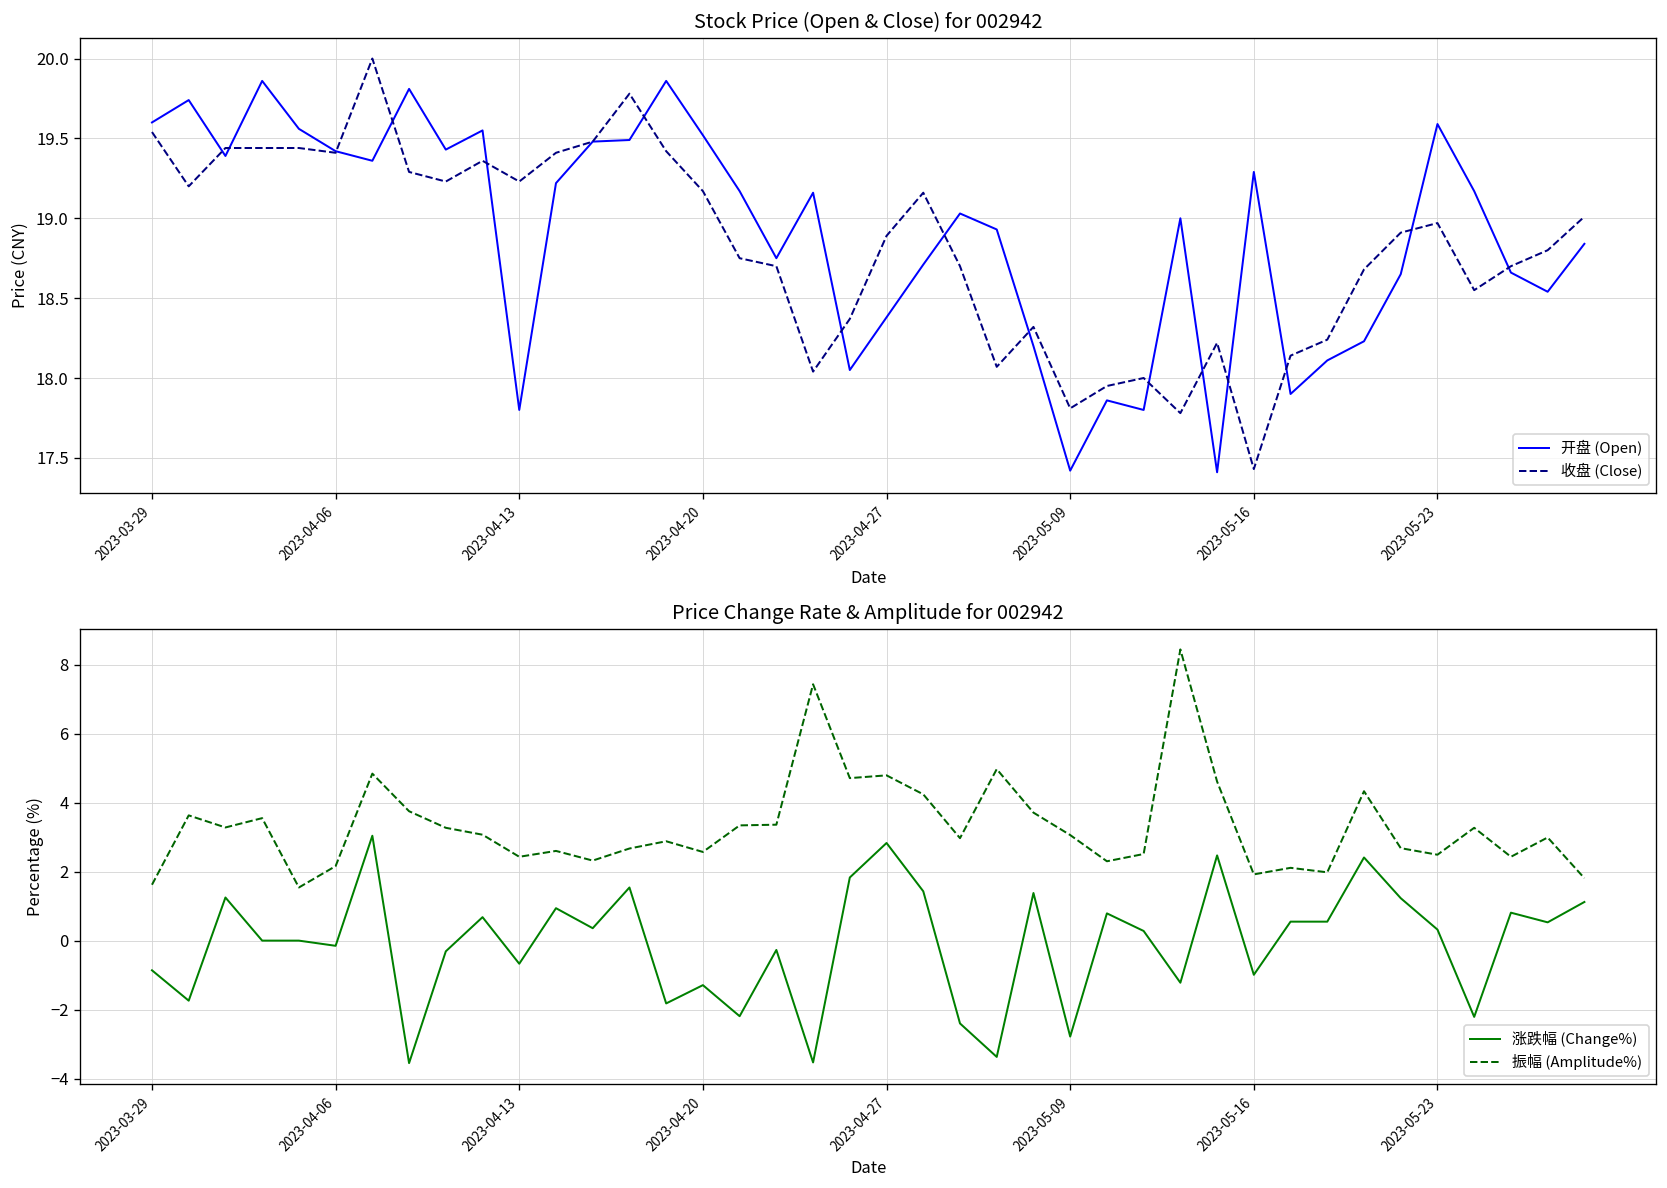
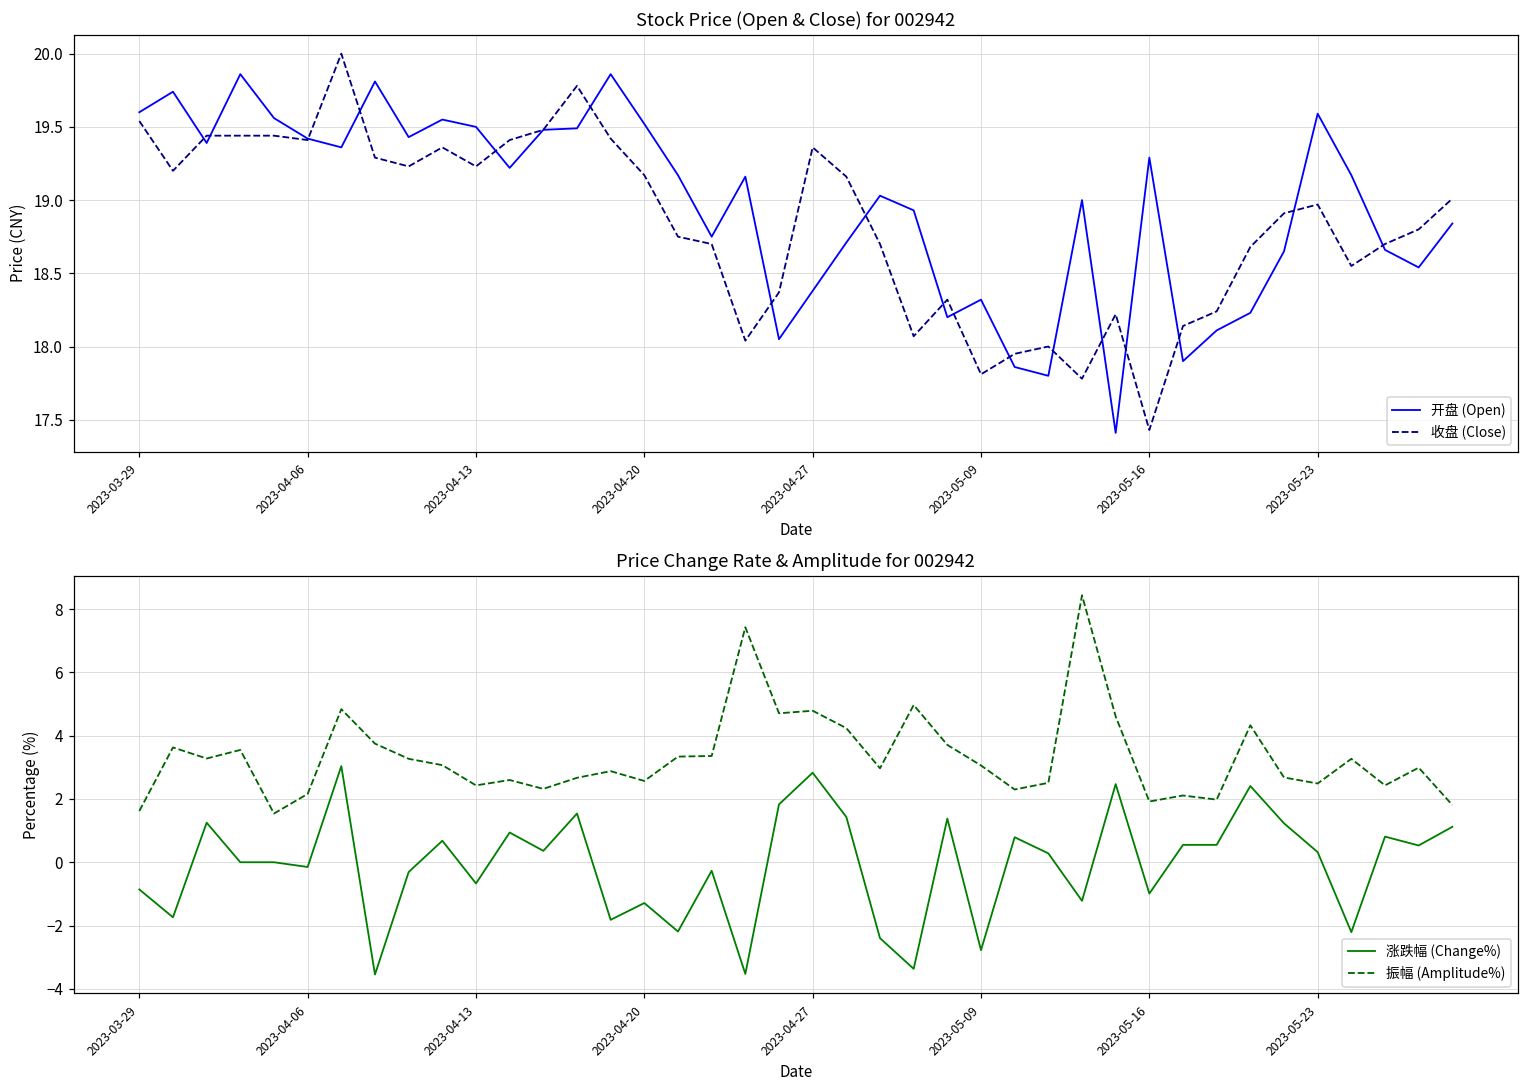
  {
    "Stock Price (Open & Close) for 002942": {
      "开盘 (Open)": {
        "2023-03-29": 19.60,
-       "2023-04-13": 17.8,
+       "2023-04-13": 19.5,
        "2023-04-20": 19.52,
        "2023-04-27": 18.38,
-       "2023-05-09": 17.42,
+       "2023-05-09": 18.32,
        "2023-05-16": 19.29,
        "2023-05-23": 19.59
      },
      "收盘 (Close)": {
        "2023-03-29": 19.54,
        "2023-04-13": 19.23,
        "2023-04-20": 19.17,
-       "2023-04-27": 18.89,
+       "2023-04-27": 19.36,
        "2023-05-09": 17.81,
        "2023-05-16": 17.43,
        "2023-05-23": 18.97
      }
    }
  }
